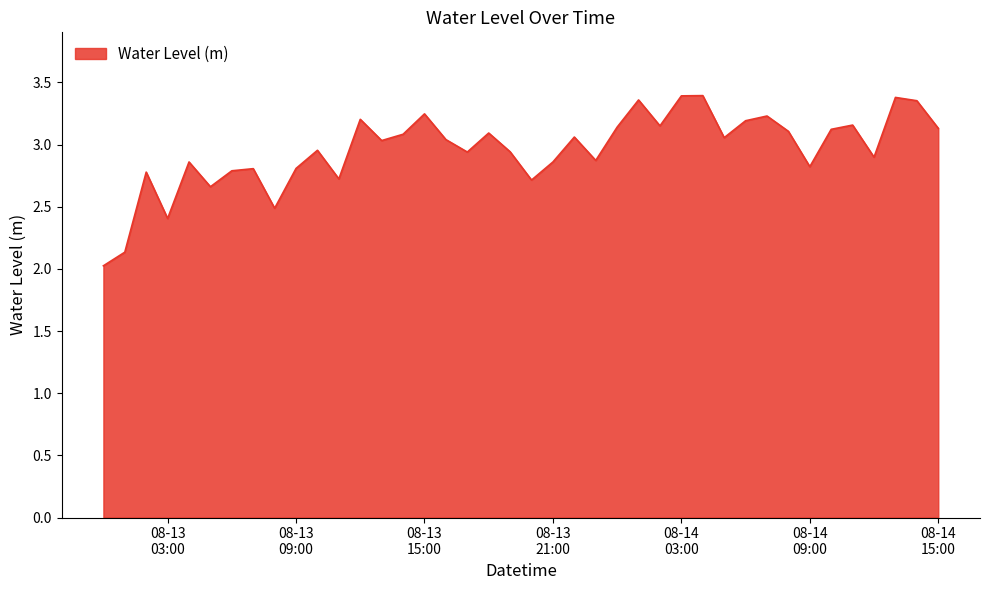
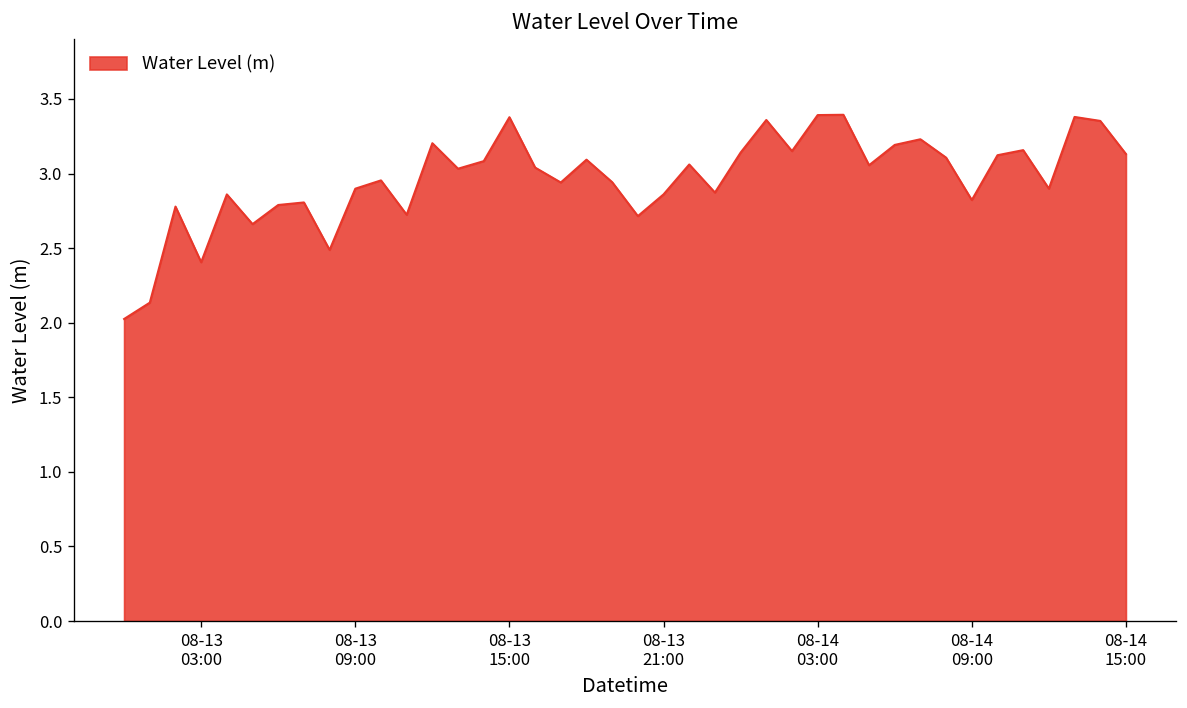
  {
    "08-13 03:00": 2.41,
-   "08-13 09:00": 2.81,
-   "08-13 15:00": 3.25,
+   "08-13 09:00": 2.90,
+   "08-13 15:00": 3.38,
    "08-13 21:00": 2.86,
    "08-14 03:00": 3.39,
    "08-14 09:00": 2.82,
    "08-14 15:00": 3.13
  }
